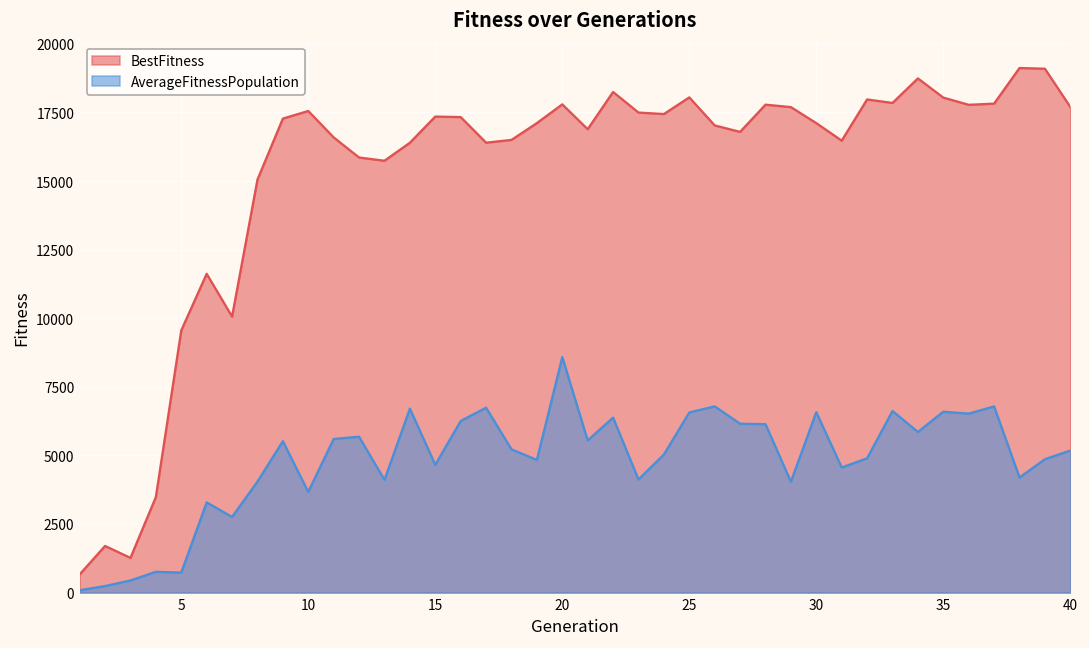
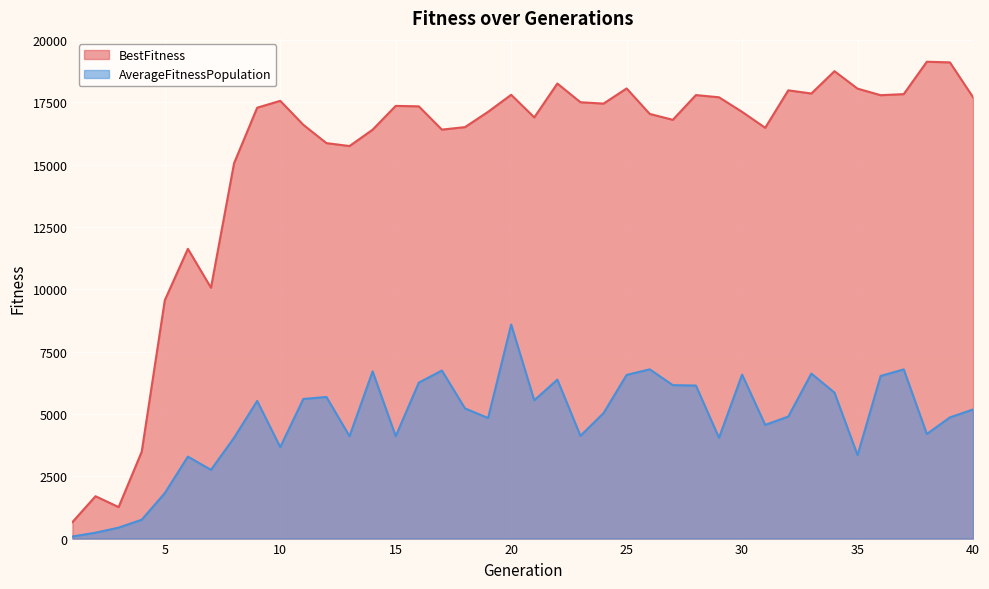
  {
    "BestFitness": {
      "5": 9600,
      "10": 17600,
      "15": 17400,
      "20": 17800,
      "25": 18100,
      "30": 17100,
      "35": 18000,
      "40": 17700
    },
    "AverageFitnessPopulation": {
-     "5": 700,
+     "5": 1800,
      "10": 3700,
-     "15": 4700,
+     "15": 4100,
      "20": 8600,
      "25": 6600,
      "30": 6600,
-     "35": 6600,
+     "35": 3300,
      "40": 5200
    }
  }
